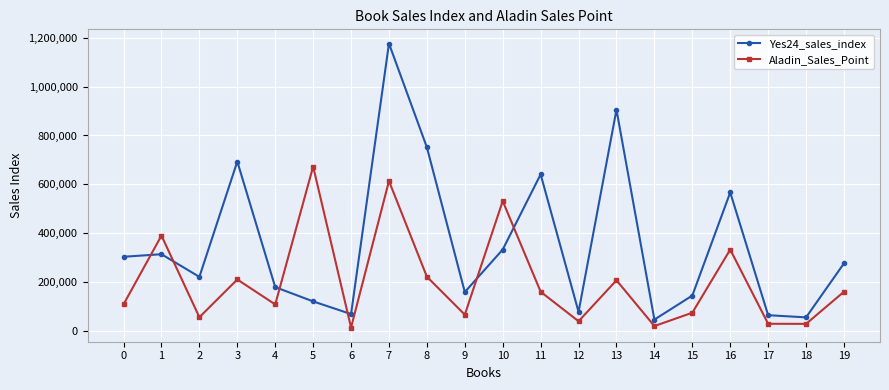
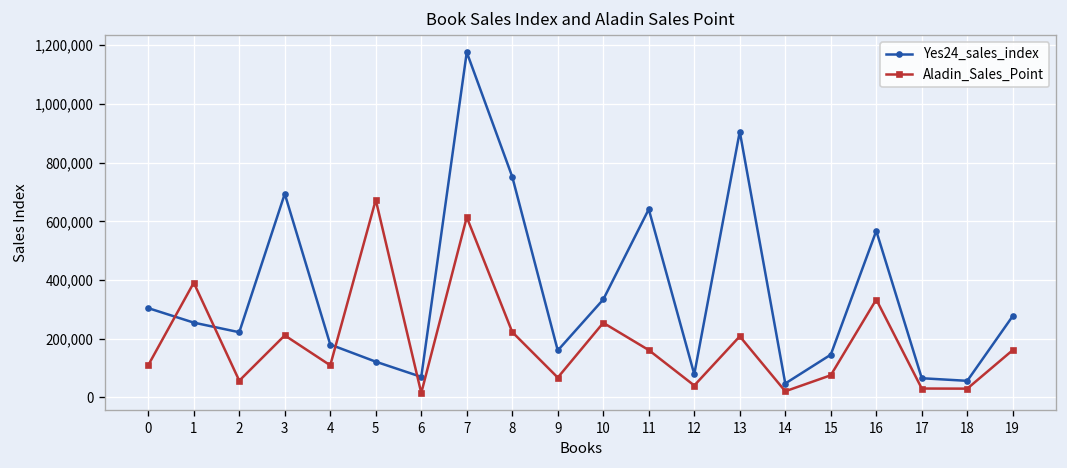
  {
    "Yes24_sales_index": {
      "0": "300,000",
-     "1": "310,000",
+     "1": "250,000",
      "2": "220,000",
      "3": "690,000",
      "4": "180,000",
      "5": "120,000",
      "6": "70,000",
      "7": "1,180,000",
      "8": "750,000",
      "9": "160,000",
      "10": "330,000",
      "11": "640,000",
      "12": "80,000",
      "13": "910,000",
      "14": "50,000",
      "15": "150,000",
      "16": "570,000",
      "17": "70,000",
      "18": "60,000",
      "19": "280,000"
    },
    "Aladin_Sales_Point": {
      "0": "110,000",
      "1": "390,000",
      "2": "60,000",
      "3": "210,000",
      "4": "110,000",
      "5": "670,000",
      "6": "20,000",
      "7": "610,000",
      "8": "220,000",
      "9": "70,000",
-     "10": "530,000",
+     "10": "250,000",
      "11": "160,000",
      "12": "40,000",
      "13": "210,000",
      "14": "20,000",
      "15": "80,000",
      "16": "330,000",
      "17": "30,000",
      "18": "30,000",
      "19": "160,000"
    }
  }
